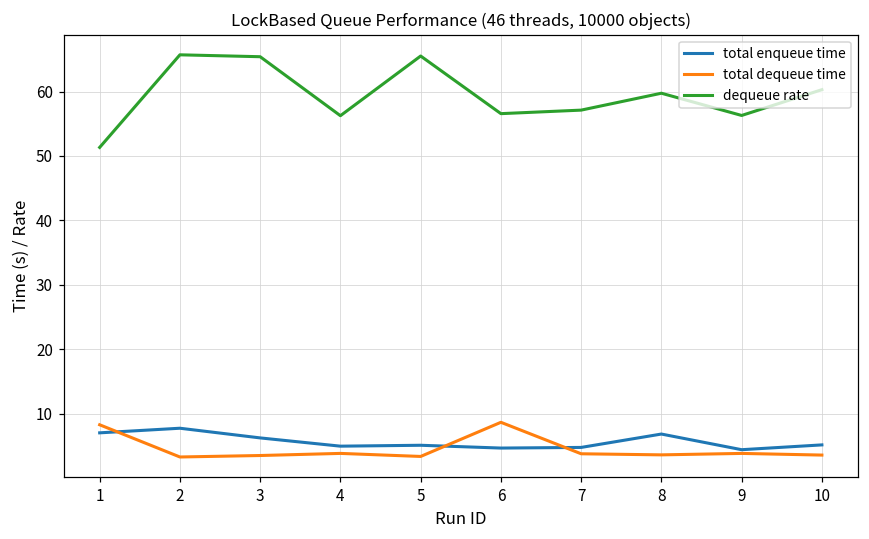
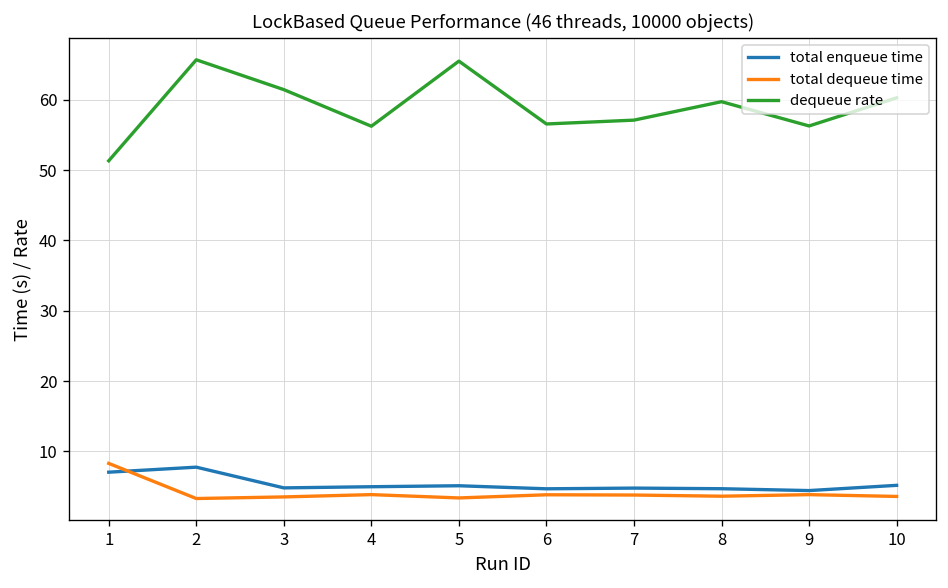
  {
    "total enqueue time": {
      "1": 7,
      "2": 8,
-     "3": 6,
+     "3": 5,
      "4": 5,
      "5": 5,
      "6": 5,
      "7": 5,
-     "8": 7,
+     "8": 5,
      "9": 4,
      "10": 5
    },
    "total dequeue time": {
      "1": 8,
      "2": 3,
      "3": 4,
      "4": 4,
      "5": 3,
-     "6": 9,
+     "6": 4,
      "7": 4,
      "8": 4,
      "9": 4,
      "10": 4
    },
    "dequeue rate": {
      "1": 51,
      "2": 66,
-     "3": 65,
+     "3": 61,
      "4": 56,
      "5": 66,
      "6": 57,
      "7": 57,
      "8": 60,
      "9": 56
    }
  }
